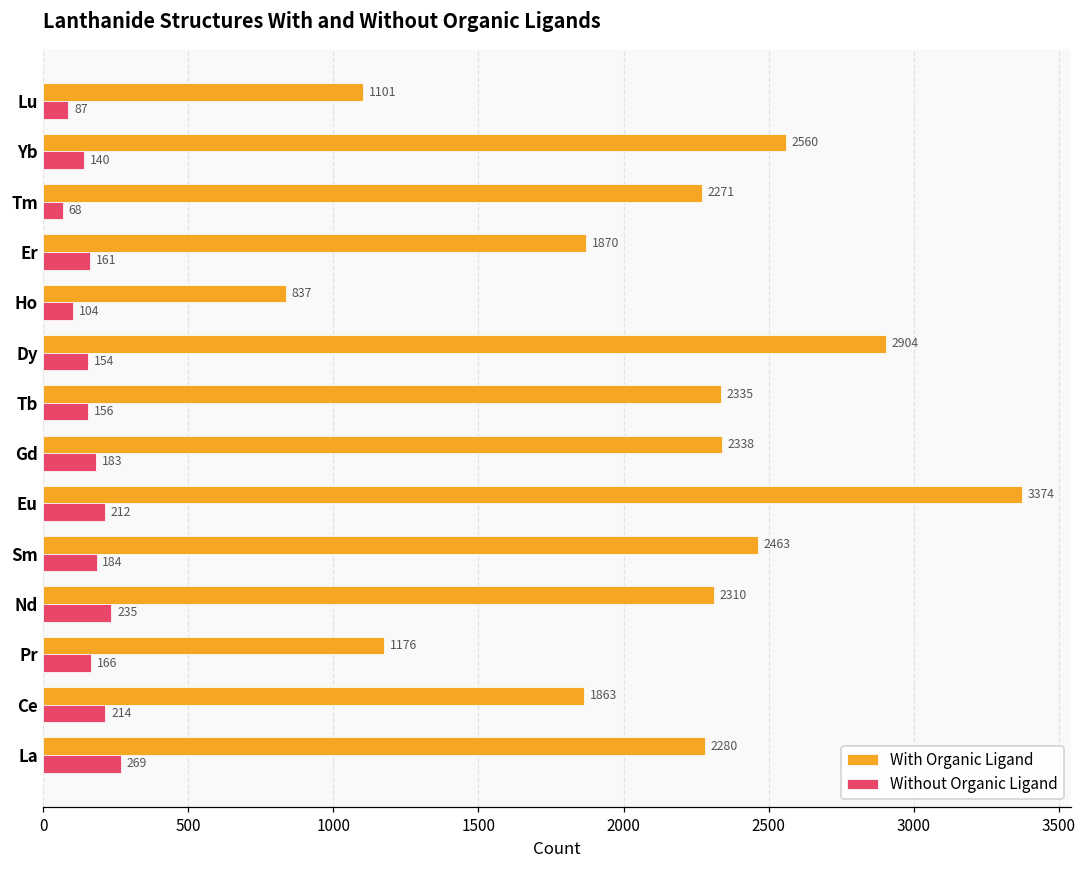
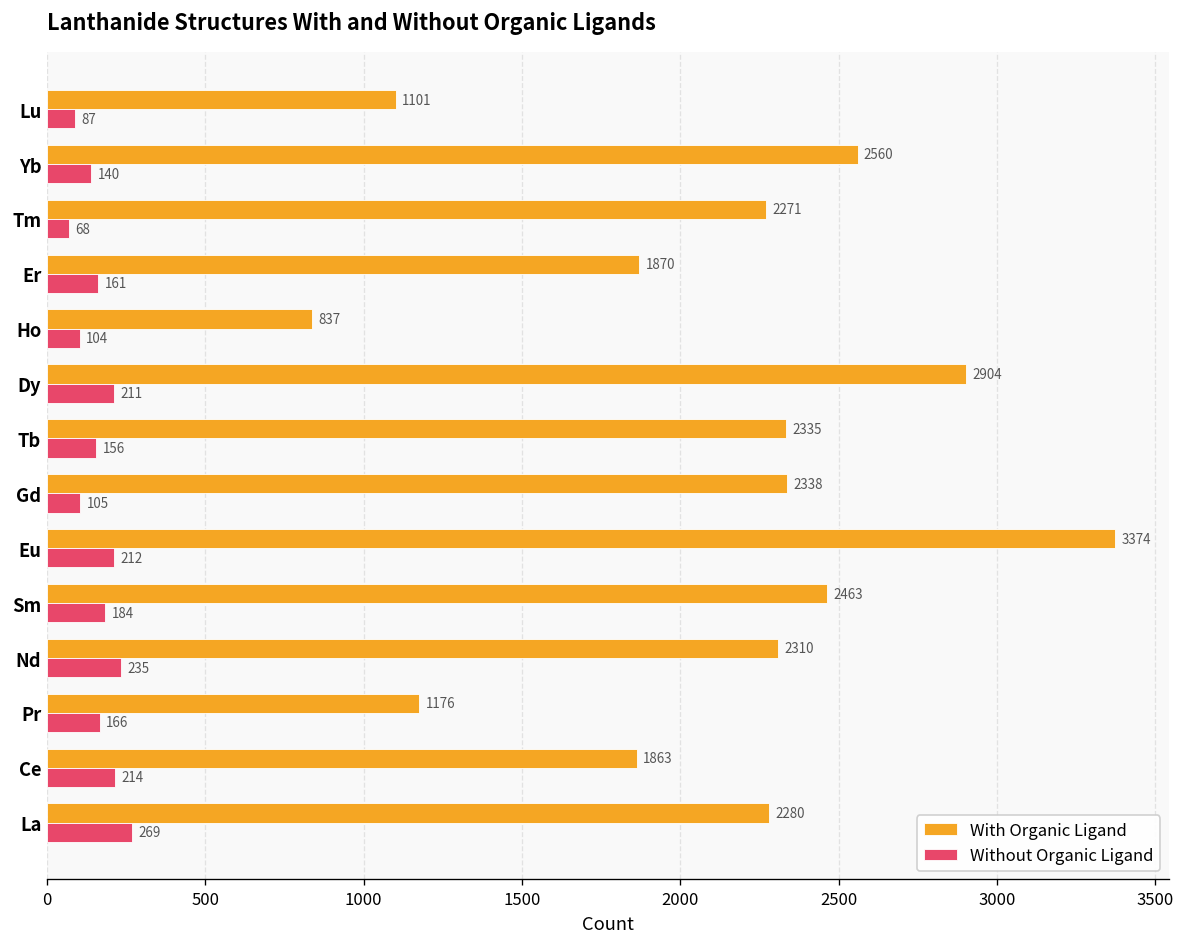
  {
    "With Organic Ligand": {
      "Lu": 1101,
      "Yb": 2560,
      "Tm": 2271,
      "Er": 1870,
      "Ho": 837,
      "Dy": 2904,
      "Tb": 2335,
      "Gd": 2338,
      "Eu": 3374,
      "Sm": 2463,
      "Nd": 2310,
      "Pr": 1176,
      "Ce": 1863,
      "La": 2280
    },
    "Without Organic Ligand": {
      "Lu": 87,
      "Yb": 140,
      "Tm": 68,
      "Er": 161,
      "Ho": 104,
-     "Dy": 154,
+     "Dy": 211,
      "Tb": 156,
-     "Gd": 183,
+     "Gd": 105,
      "Eu": 212,
      "Sm": 184,
      "Nd": 235,
      "Pr": 166,
      "Ce": 214,
      "La": 269
    }
  }
